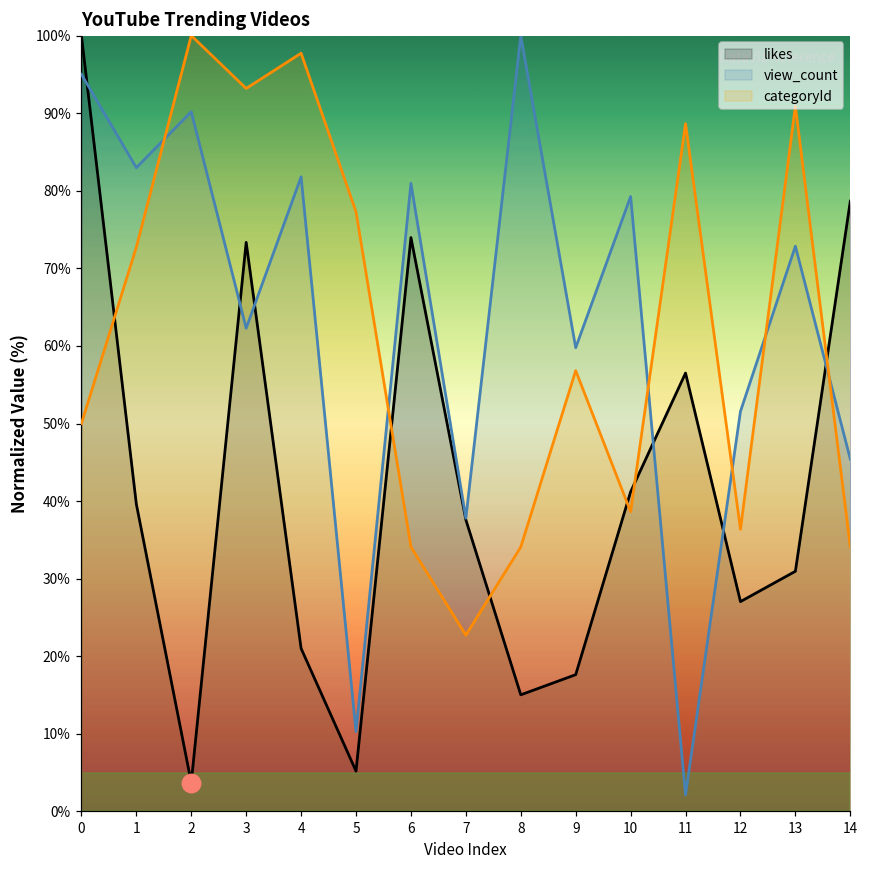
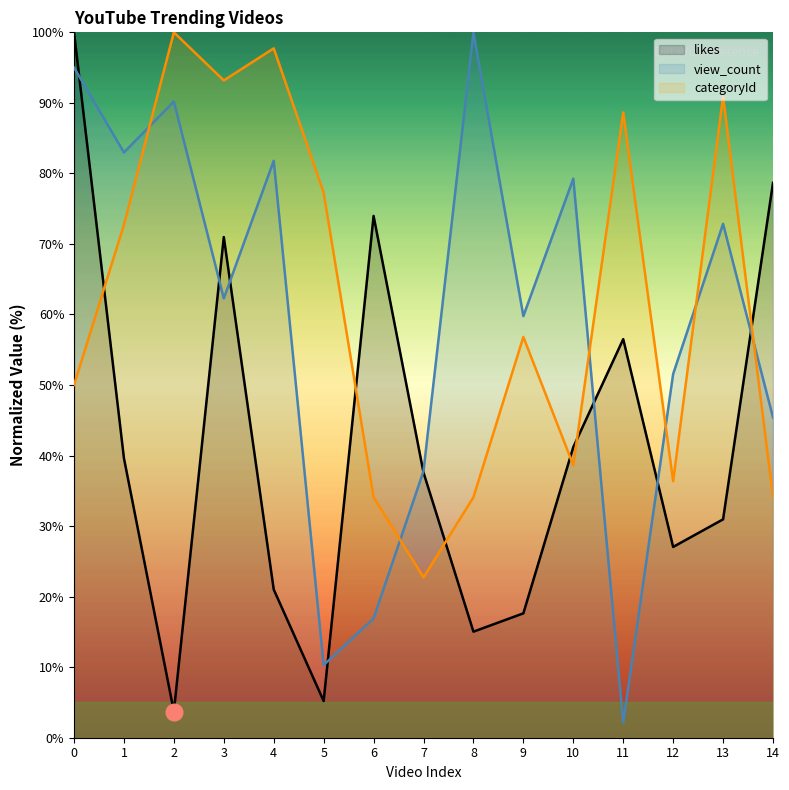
  {
    "likes": {
      "0": "100%",
      "1": "40%",
-     "3": "73%",
+     "3": "71%",
      "4": "21%",
      "5": "5%",
      "6": "74%",
      "8": "15%",
      "9": "18%",
      "10": "41%",
      "11": "57%",
      "12": "27%",
      "13": "31%",
      "14": "79%"
    },
    "view_count": {
      "0": "95%",
      "1": "83%",
      "2": "90%",
      "3": "62%",
      "4": "82%",
      "5": "10%",
-     "6": "81%",
+     "6": "17%",
      "8": "100%",
      "9": "60%",
      "10": "79%",
      "11": "2%",
      "12": "52%",
      "13": "73%",
      "14": "45%"
    },
    "categoryId": {
      "0": "50%",
      "1": "73%",
      "2": "100%",
      "3": "93%",
      "4": "98%",
      "5": "77%",
      "6": "34%",
      "7": "23%",
      "8": "34%",
      "9": "57%",
      "10": "39%",
      "11": "89%",
      "12": "36%",
      "14": "34%"
    }
  }
